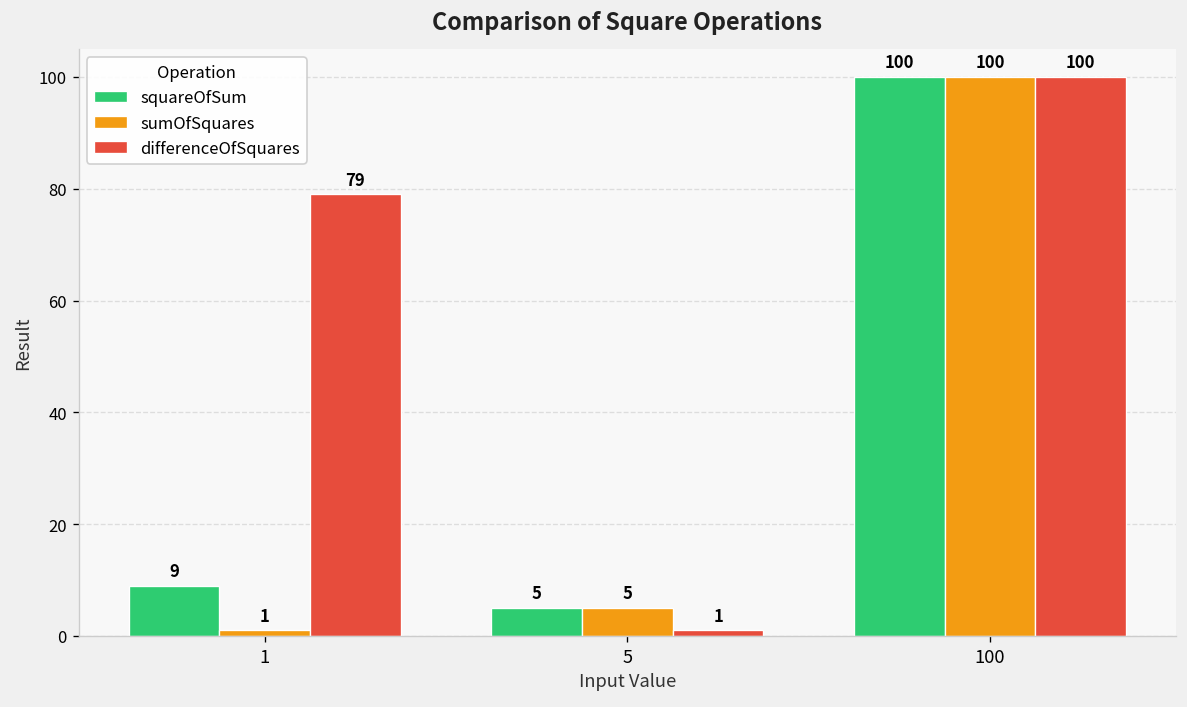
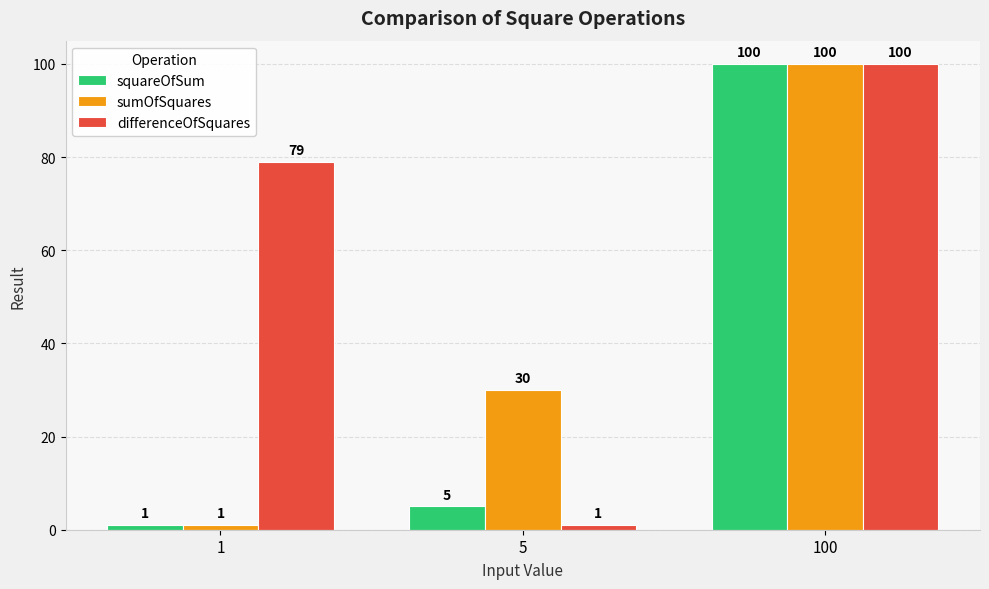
  {
    "squareOfSum": {
-     "1": 9,
+     "1": 1,
      "5": 5,
      "100": 100
    },
    "sumOfSquares": {
      "1": 1,
-     "5": 5,
+     "5": 30,
      "100": 100
    },
    "differenceOfSquares": {
      "1": 79,
      "5": 1,
      "100": 100
    }
  }
